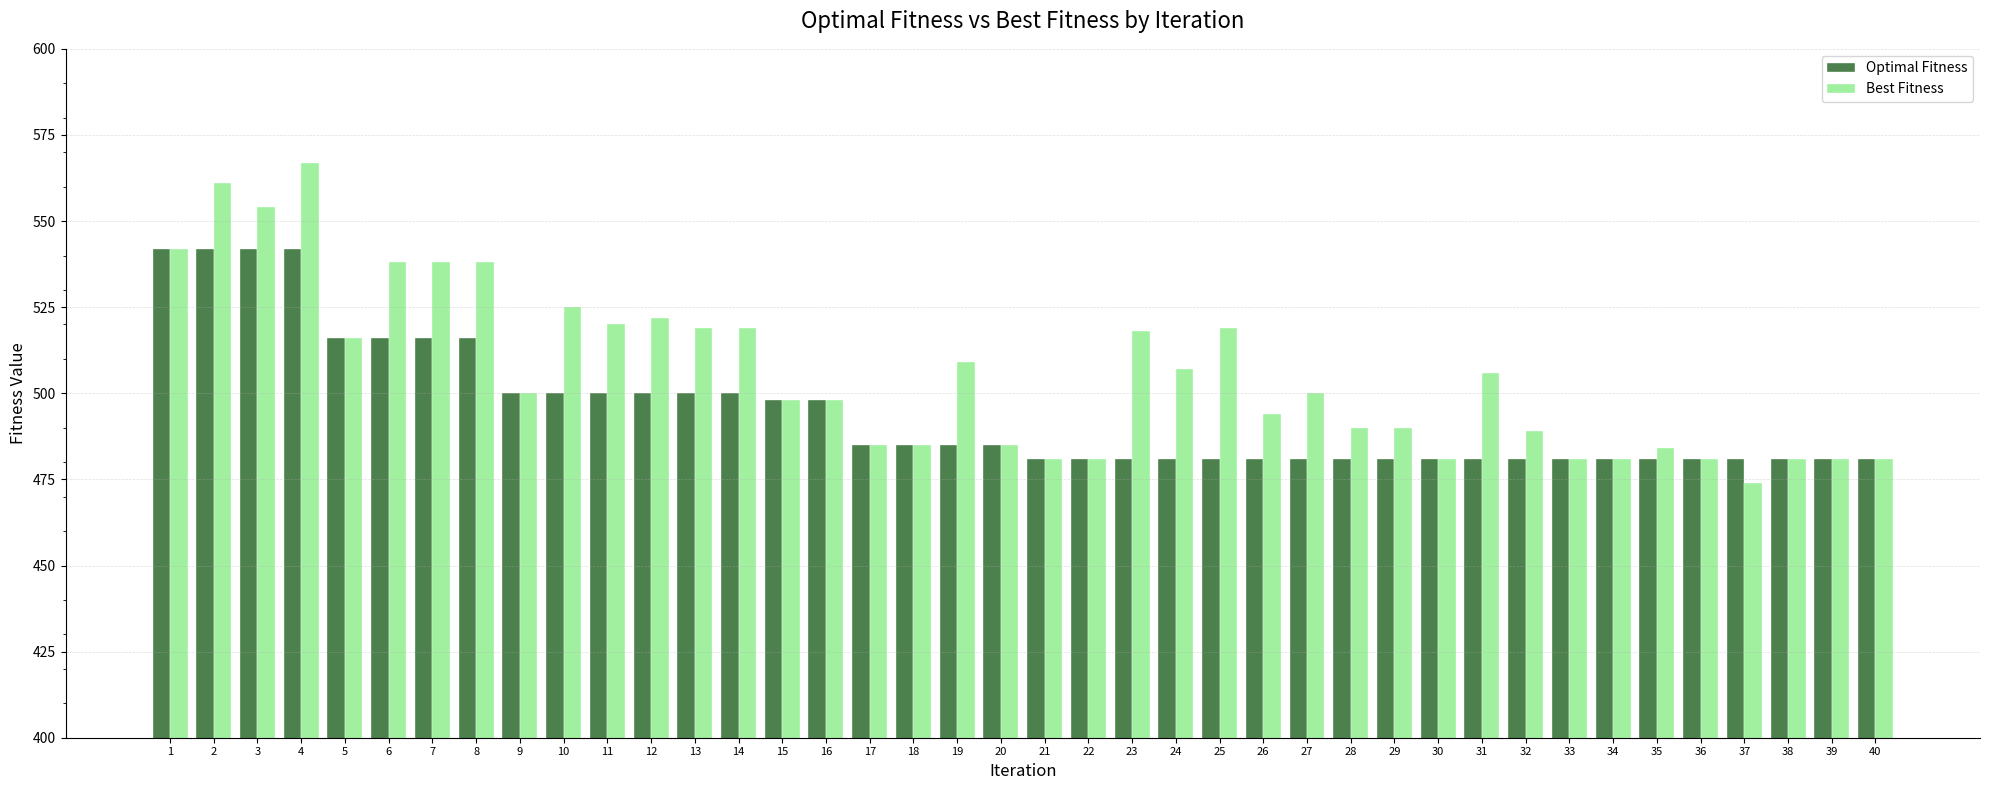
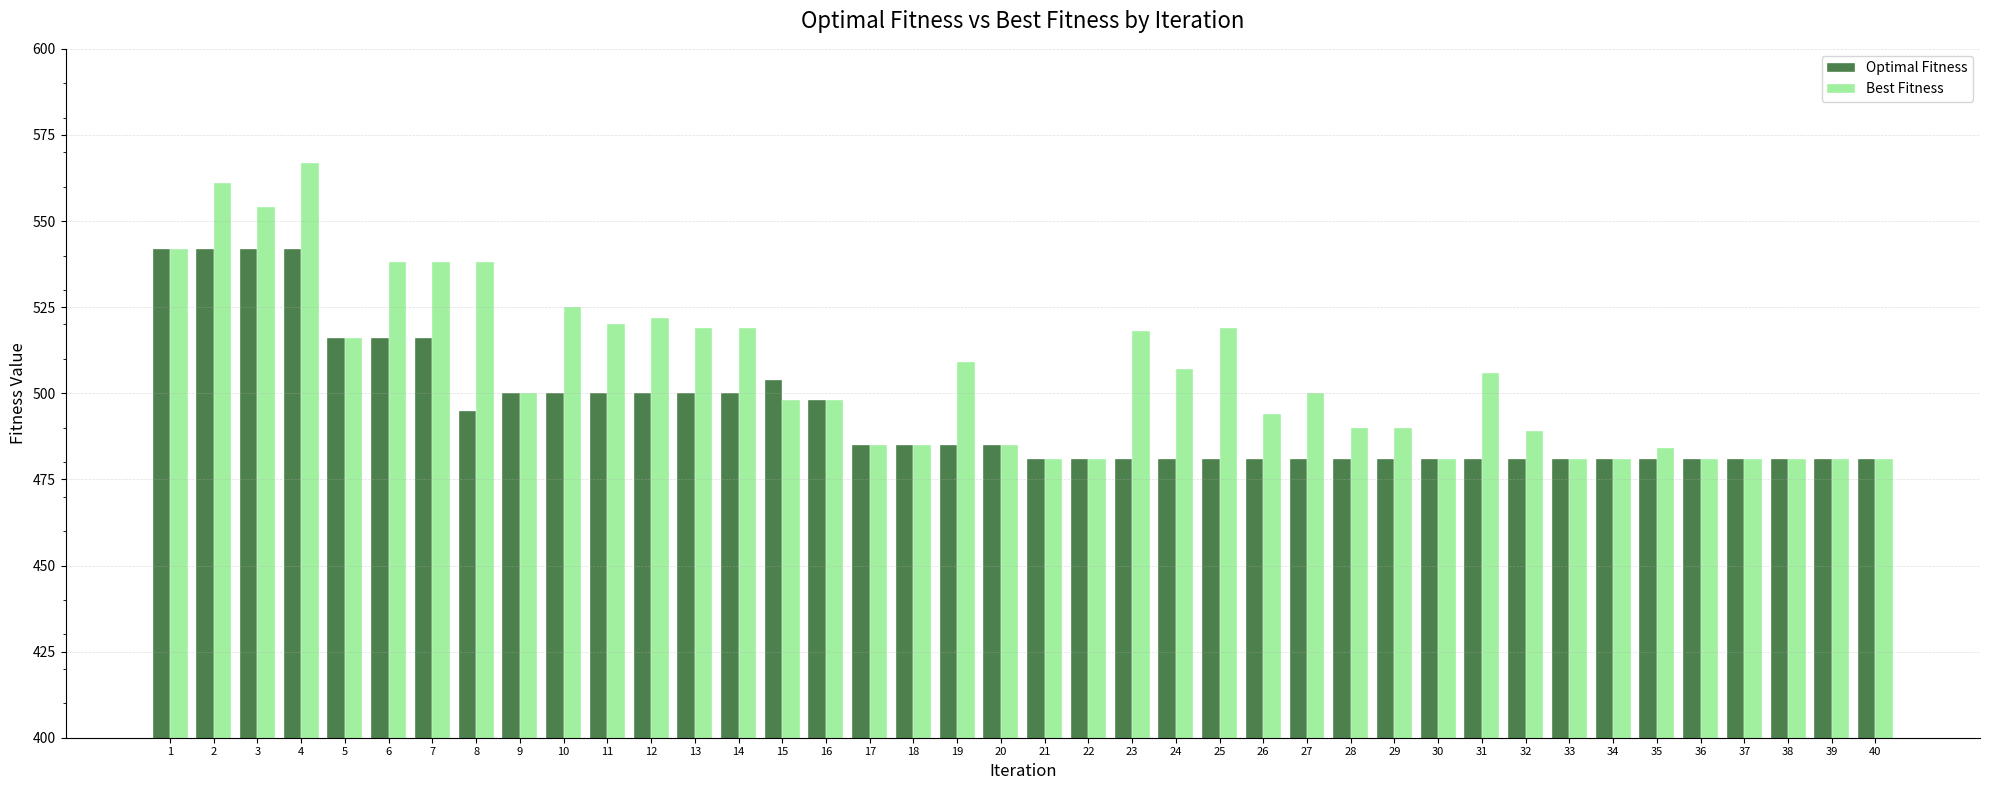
  {
    "Optimal Fitness": {
      "1": 542,
      "2": 542,
      "3": 542,
      "4": 542,
      "5": 516,
      "6": 516,
      "7": 516,
-     "8": 516,
+     "8": 495,
      "9": 500,
      "10": 500,
      "11": 500,
      "12": 500,
      "13": 500,
      "14": 500,
-     "15": 498,
+     "15": 504,
      "16": 498,
      "17": 485,
      "18": 485,
      "19": 485,
      "20": 485,
      "21": 481,
      "22": 481,
      "23": 481,
      "24": 481,
      "25": 481,
      "26": 481,
      "27": 481,
      "28": 481,
      "29": 481,
      "30": 481,
      "31": 481,
      "32": 481,
      "33": 481,
      "34": 481,
      "35": 481,
      "36": 481,
      "37": 481,
      "38": 481,
      "39": 481,
      "40": 481
    },
    "Best Fitness": {
      "1": 542,
      "2": 561,
      "3": 554,
      "4": 567,
      "5": 516,
      "6": 538,
      "7": 538,
      "8": 538,
      "9": 500,
      "10": 525,
      "11": 520,
      "12": 522,
      "13": 519,
      "14": 519,
      "15": 498,
      "16": 498,
      "17": 485,
      "18": 485,
      "19": 509,
      "20": 485,
      "21": 481,
      "22": 481,
      "23": 518,
      "24": 507,
      "25": 519,
      "26": 494,
      "27": 500,
      "28": 490,
      "29": 490,
      "30": 481,
      "31": 506,
      "32": 489,
      "33": 481,
      "34": 481,
      "35": 484,
      "36": 481,
-     "37": 474,
+     "37": 481,
      "38": 481,
      "39": 481,
      "40": 481
    }
  }
